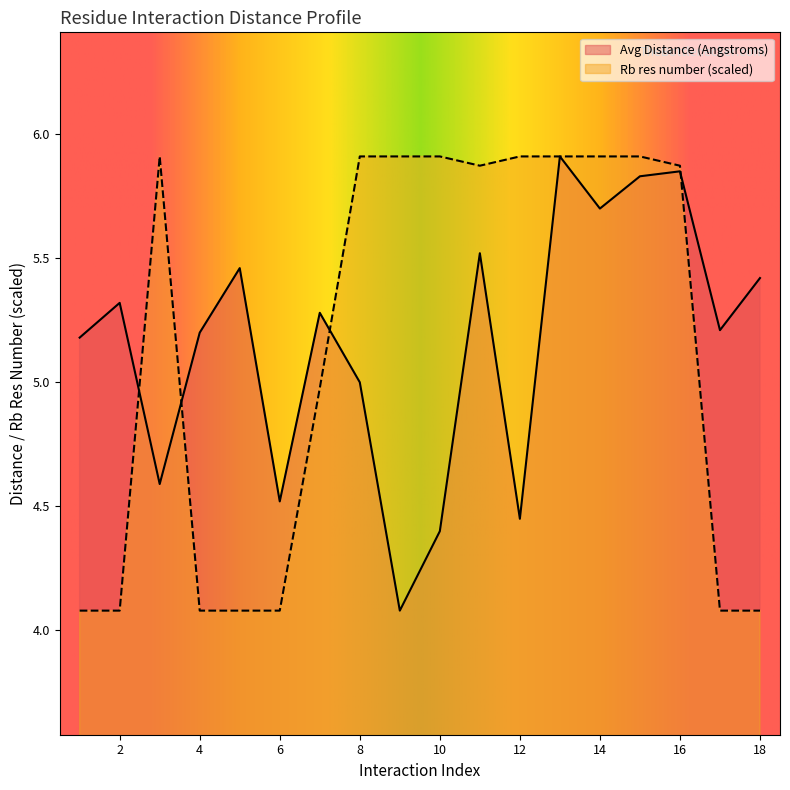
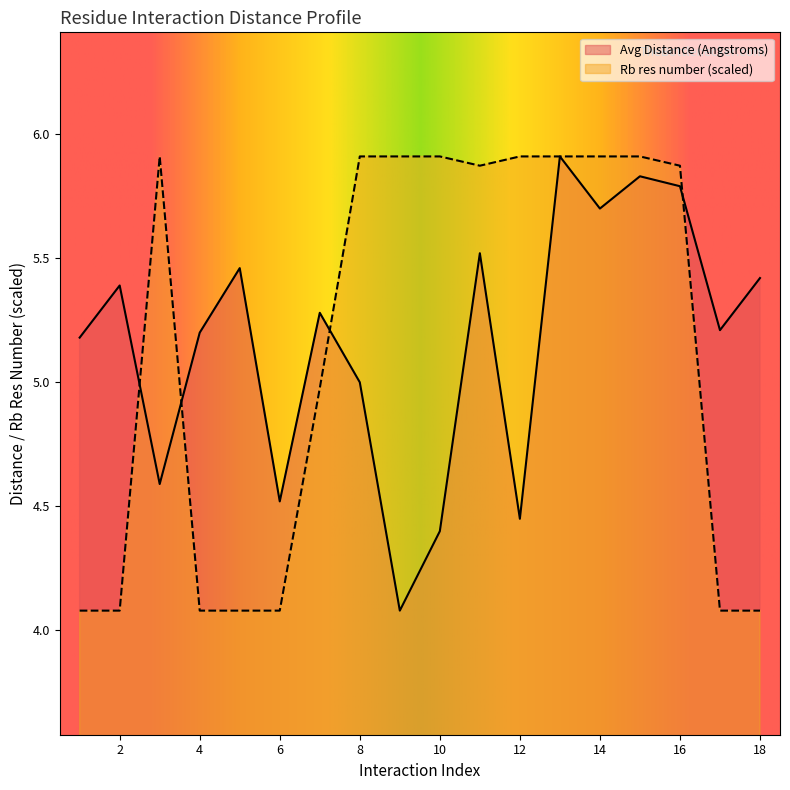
  {
    "Avg Distance (Angstroms)": {
-     "2": 5.32,
+     "2": 5.39,
      "4": 5.20,
      "6": 4.52,
      "8": 5.00,
      "10": 4.40,
      "12": 4.45,
      "14": 5.70,
-     "16": 5.85,
+     "16": 5.79,
      "18": 5.42
    },
    "Rb res number (scaled)": {
      "2": 4.08,
      "4": 4.08,
      "6": 4.08,
      "8": 5.91,
      "10": 5.91,
      "12": 5.91,
      "14": 5.91,
      "16": 5.87,
      "18": 4.08
    }
  }
